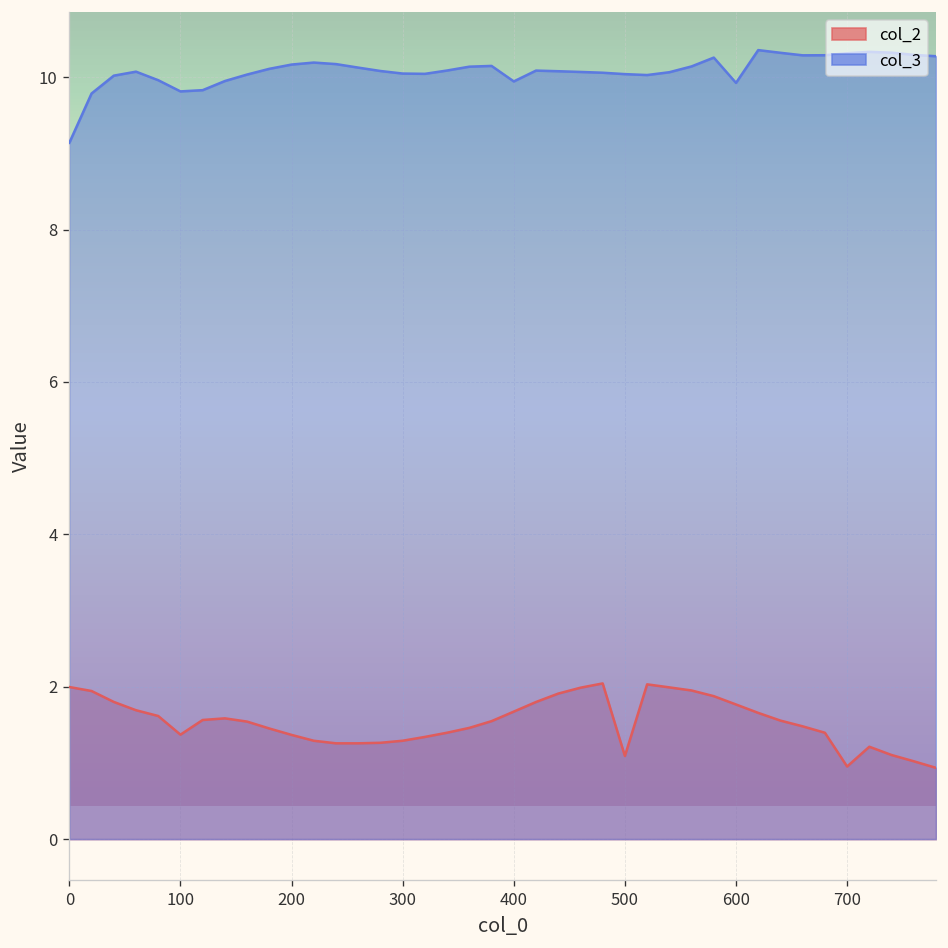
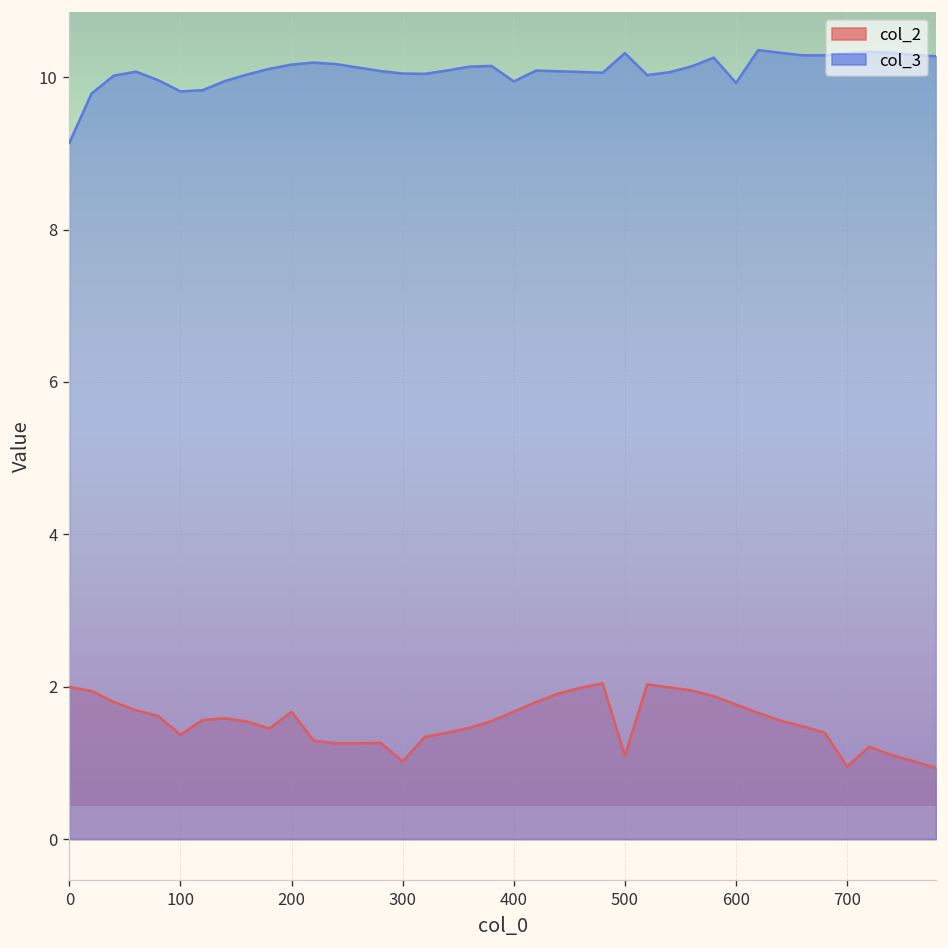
  {
    "col_2": {
      "0": 2.0,
      "100": 1.4,
-     "200": 1.4,
-     "300": 1.3,
+     "200": 1.7,
+     "300": 1.0,
      "400": 1.7,
      "500": 1.1,
      "600": 1.8,
      "700": 1.0
    },
    "col_3": {
      "0": 9.1,
      "100": 9.8,
      "200": 10.2,
      "300": 10.0,
      "400": 9.9,
-     "500": 10.0,
+     "500": 10.3,
      "600": 9.9
    }
  }
